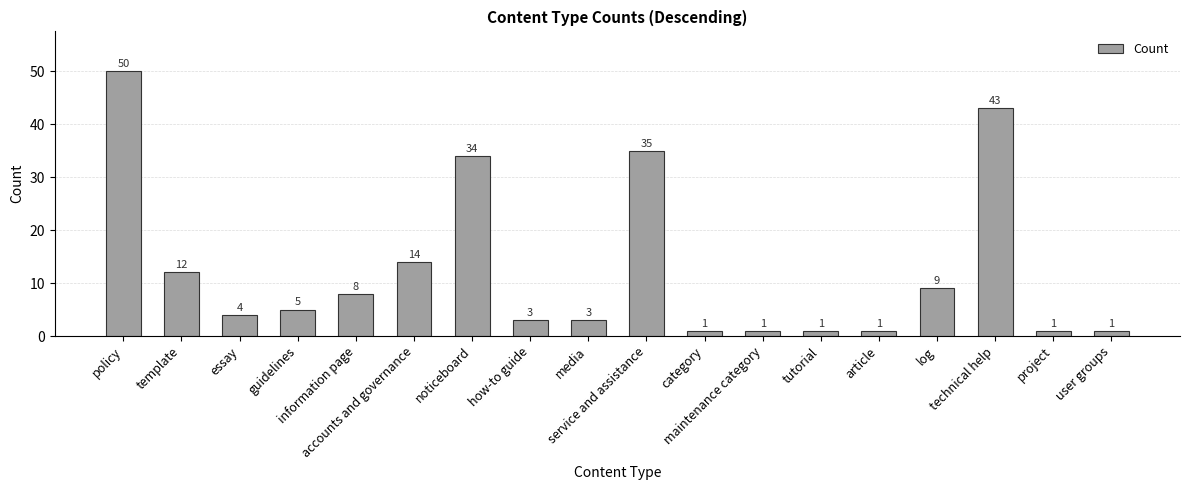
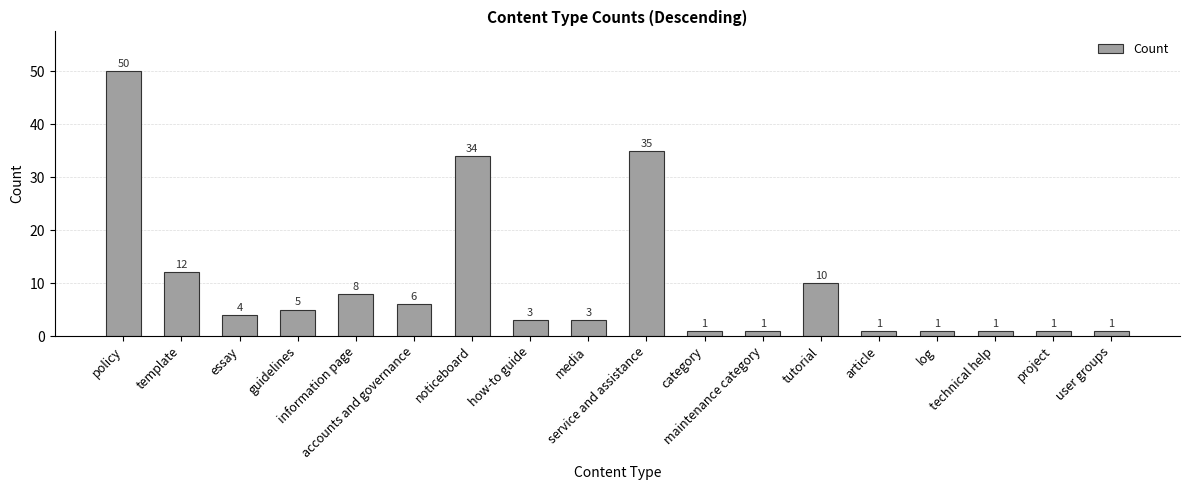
  {
    "policy": 50,
    "template": 12,
    "essay": 4,
    "guidelines": 5,
    "information page": 8,
-   "accounts and governance": 14,
+   "accounts and governance": 6,
    "noticeboard": 34,
    "how-to guide": 3,
    "media": 3,
    "service and assistance": 35,
    "category": 1,
    "maintenance category": 1,
-   "tutorial": 1,
+   "tutorial": 10,
    "article": 1,
-   "log": 9,
-   "technical help": 43,
+   "log": 1,
+   "technical help": 1,
    "project": 1,
    "user groups": 1
  }
